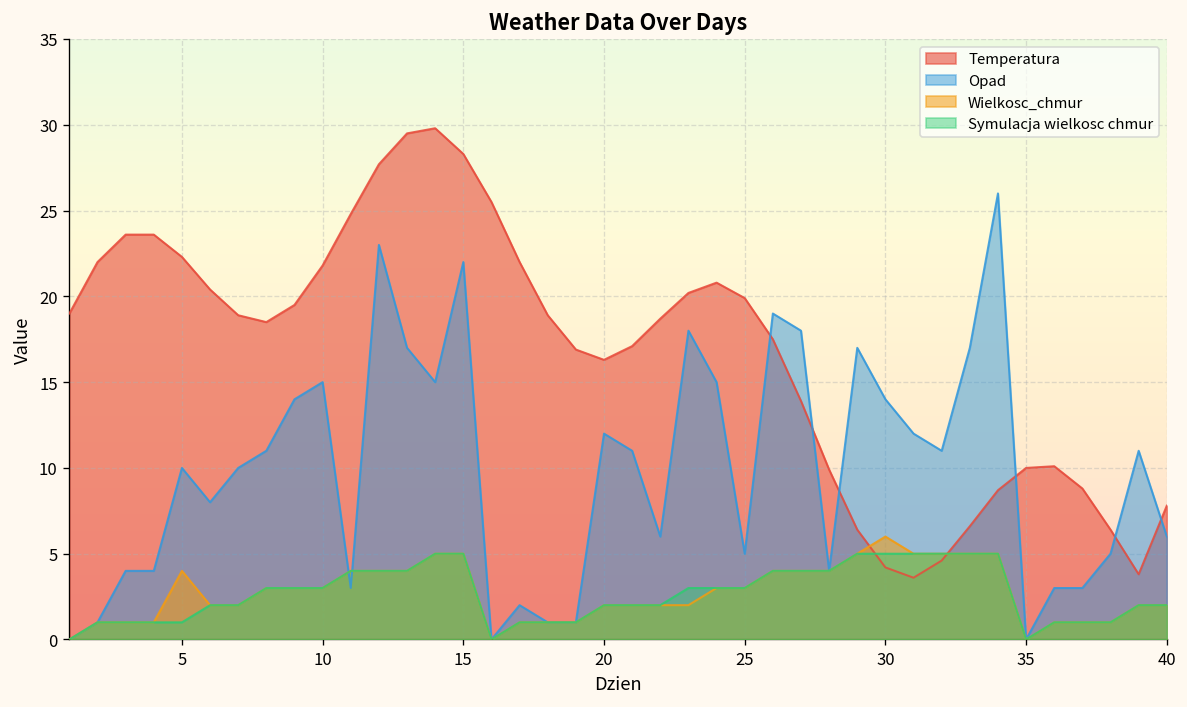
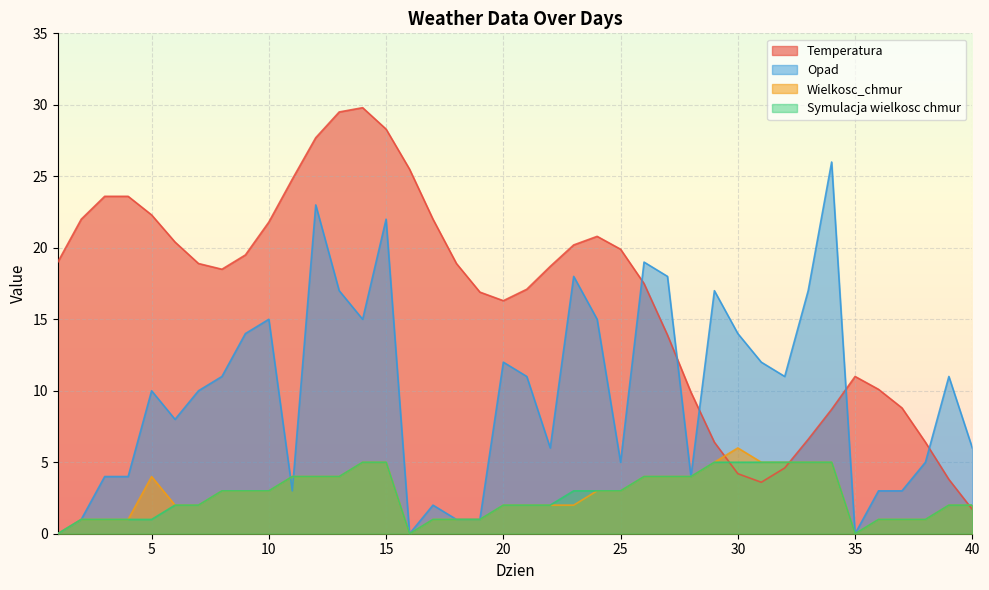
  {
    "Temperatura": {
      "5": 22.3,
      "10": 21.8,
      "15": 28.3,
      "20": 16.3,
      "25": 19.9,
      "30": 4.2,
-     "35": 10,
-     "40": 7.8
+     "35": 11,
+     "40": 1.7
    },
    "Opad": {
      "5": 10.0,
      "10": 15.0,
      "15": 22.0,
      "20": 12.0,
      "25": 5.0,
      "30": 14.0,
      "40": 6.0
    },
    "Wielkosc_chmur": {
      "5": 4.0,
      "30": 6.0
    },
    "Symulacja wielkosc chmur": {
      "5": 1.0,
      "30": 5.0
    }
  }
